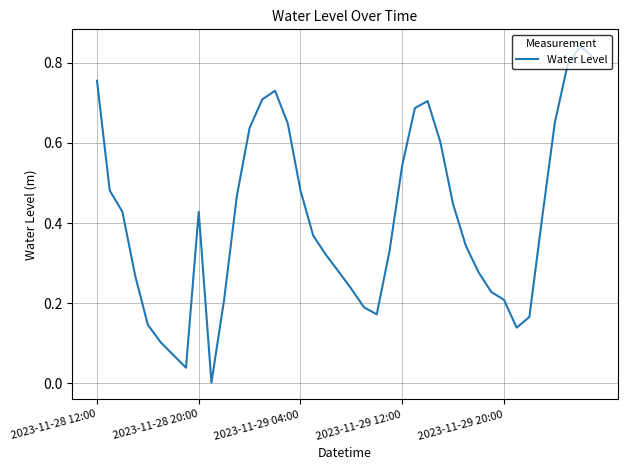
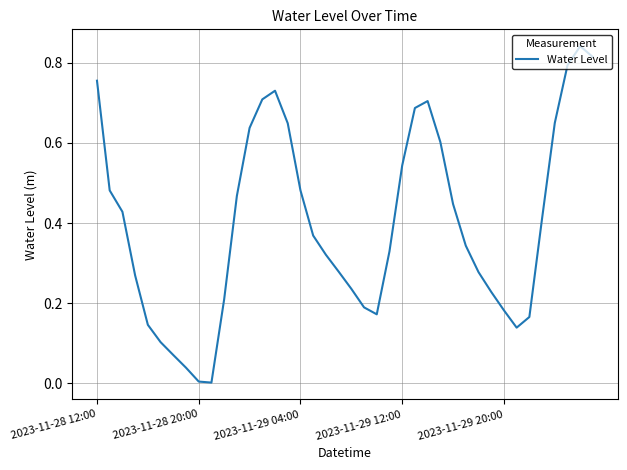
  {
    "2023-11-28 12:00": 0.76,
-   "2023-11-28 20:00": 0.43,
+   "2023-11-28 20:00": 0.00,
    "2023-11-29 04:00": 0.48,
    "2023-11-29 12:00": 0.54,
-   "2023-11-29 20:00": 0.21
+   "2023-11-29 20:00": 0.18
  }
